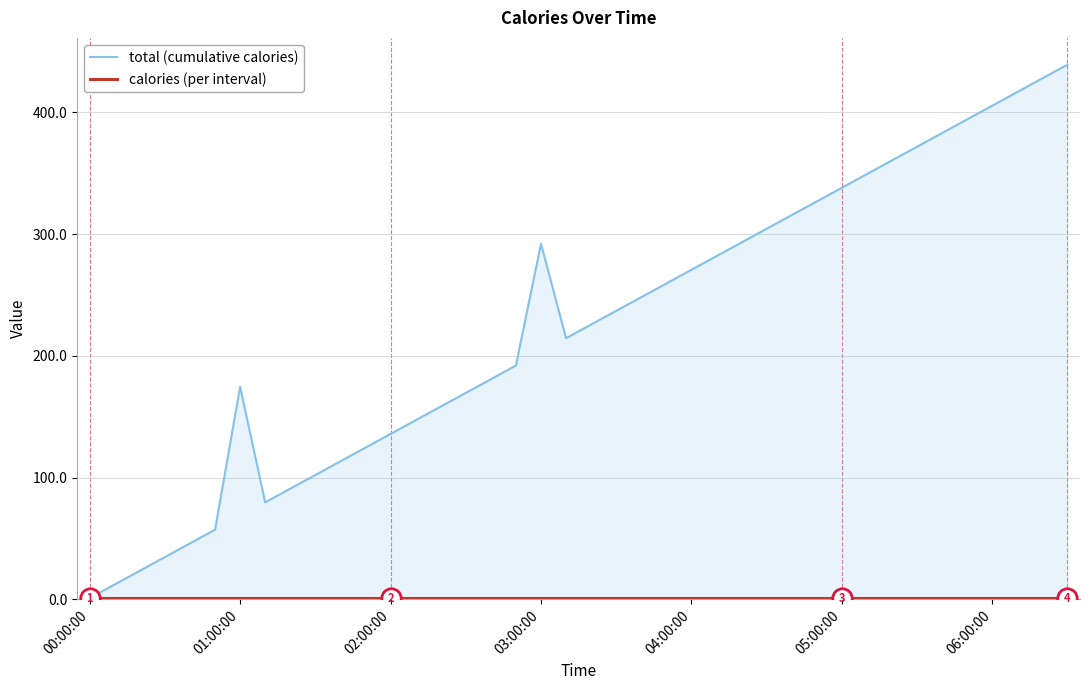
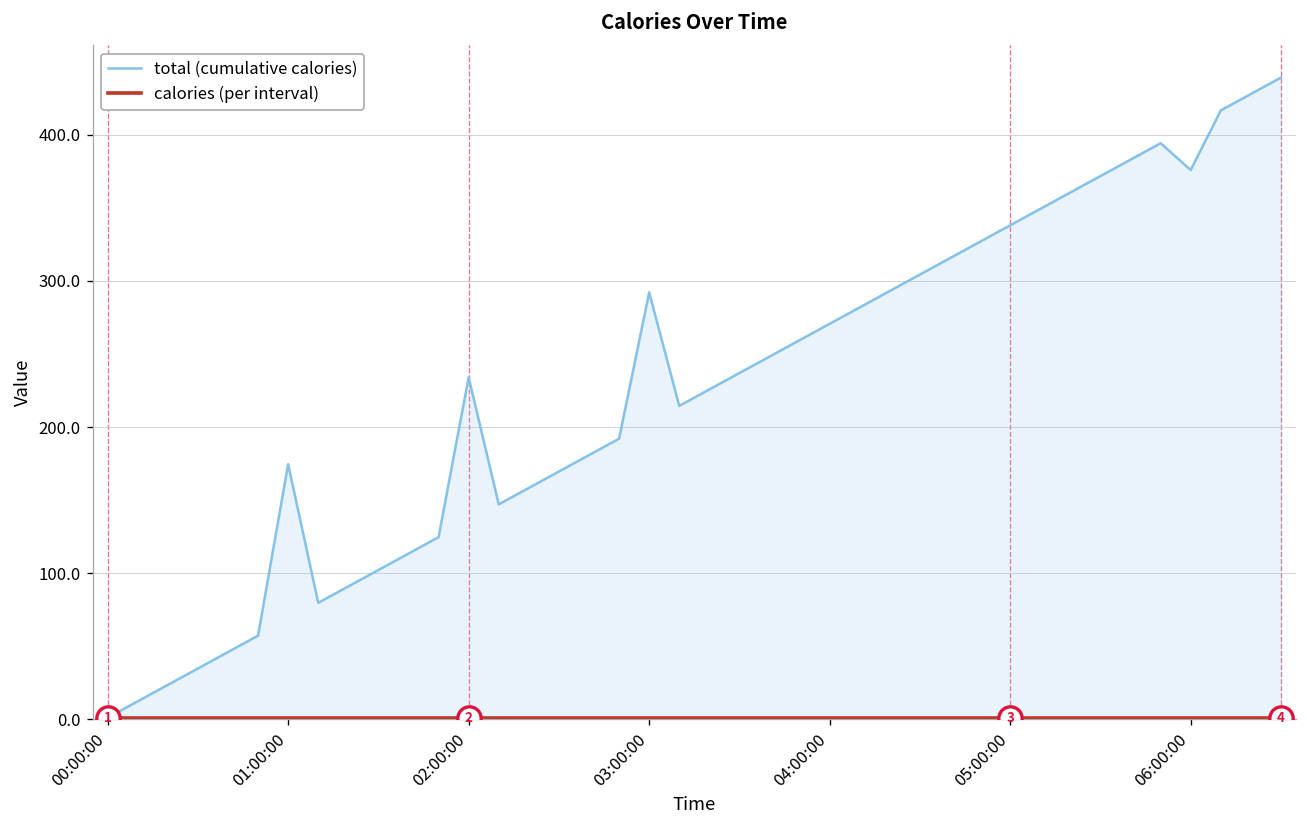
  {
    "total (cumulative calories)": {
      "01:00:00": 175,
-     "02:00:00": 136,
+     "02:00:00": 234,
      "03:00:00": 292,
      "04:00:00": 271,
      "05:00:00": 338,
-     "06:00:00": 405
+     "06:00:00": 376
    },
    "calories (per interval)": {
      "01:00:00": 1,
      "03:00:00": 1,
      "04:00:00": 1,
      "06:00:00": 1
    }
  }
